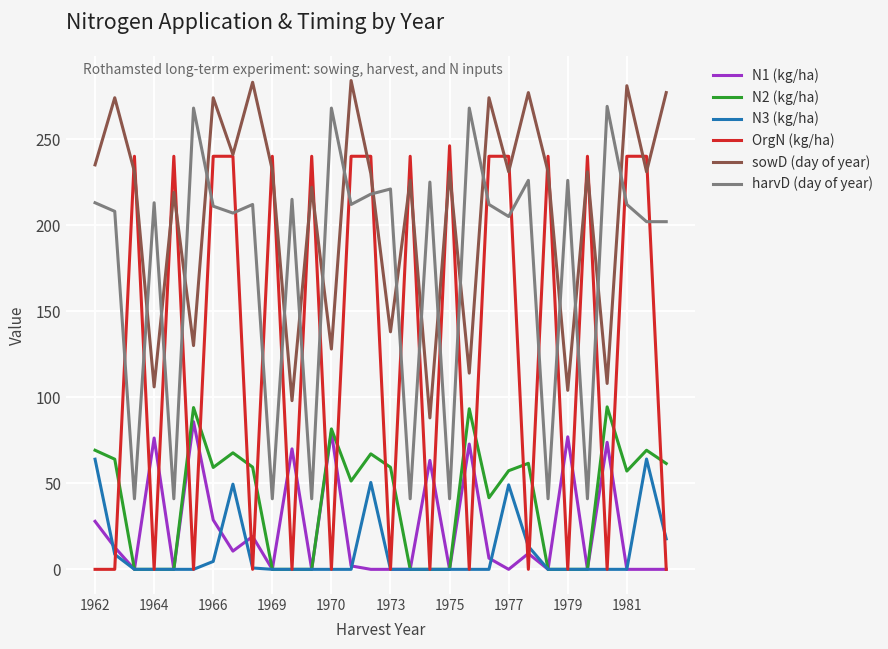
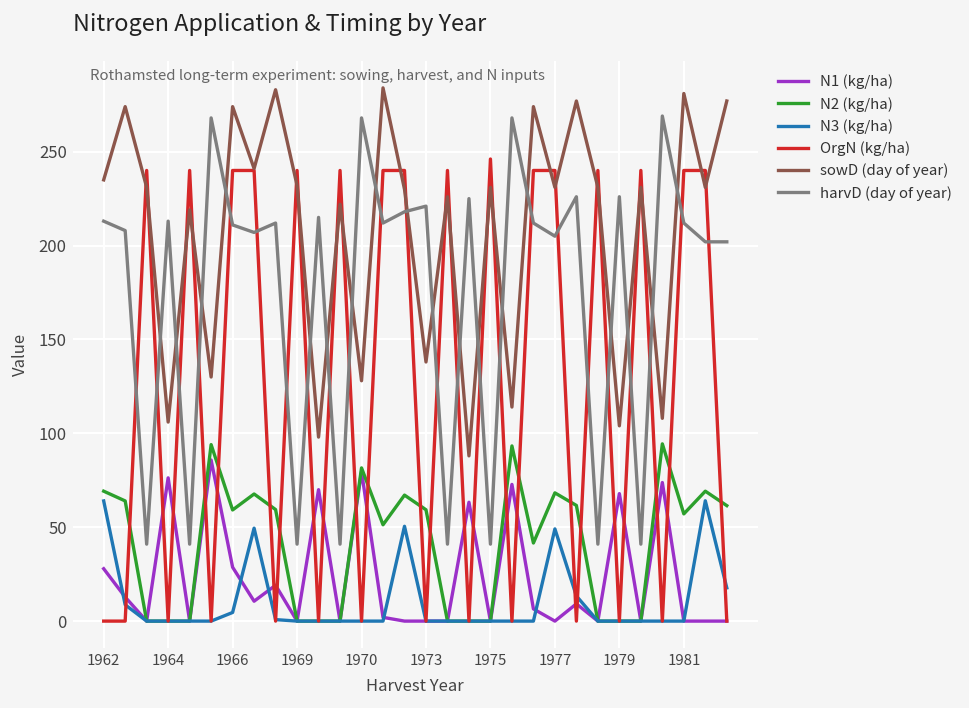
  {
    "N1 (kg/ha)": {
      "1962": 28,
      "1964": 76,
      "1966": 29,
      "1970": 80,
      "1977": 0,
-     "1979": 77
+     "1979": 68
    },
    "N2 (kg/ha)": {
      "1962": 69,
      "1966": 59,
      "1970": 82,
      "1973": 59,
-     "1977": 57,
+     "1977": 68,
      "1981": 57
    },
    "N3 (kg/ha)": {
      "1962": 64,
      "1966": 5,
      "1977": 49
    },
    "OrgN (kg/ha)": {
      "1962": 0,
      "1966": 240,
      "1969": 240,
      "1975": 246,
      "1977": 240,
      "1981": 240
    },
    "sowD (day of year)": {
      "1962": 235,
      "1964": 106,
      "1966": 274,
      "1969": 232,
      "1970": 128,
      "1973": 138,
      "1975": 231,
      "1977": 231,
      "1979": 104,
      "1981": 281
    },
    "harvD (day of year)": {
      "1962": 213,
      "1964": 213,
      "1966": 211,
      "1969": 41,
      "1970": 268,
      "1973": 221,
      "1975": 41,
      "1977": 205,
      "1979": 226,
      "1981": 212
    }
  }
